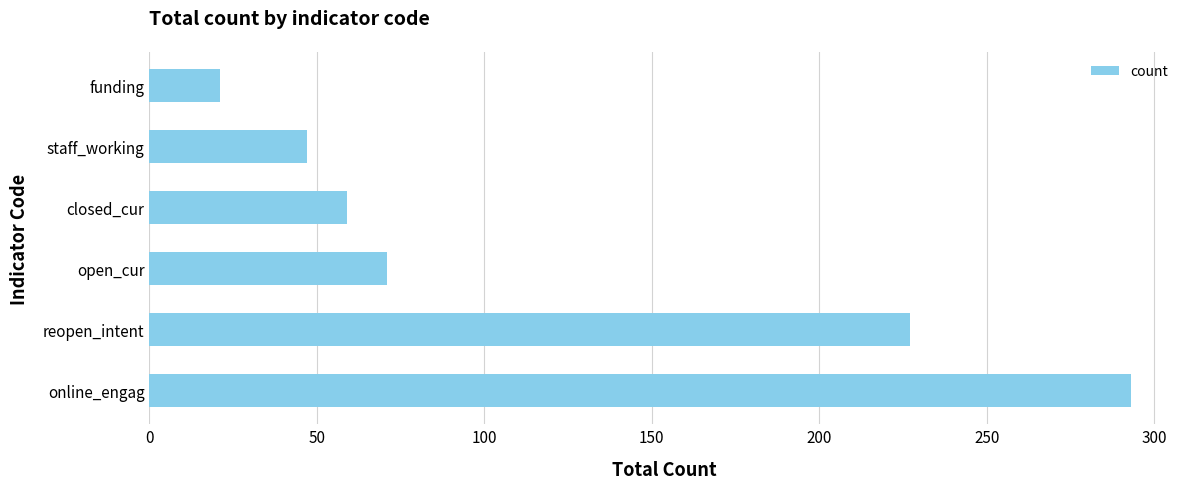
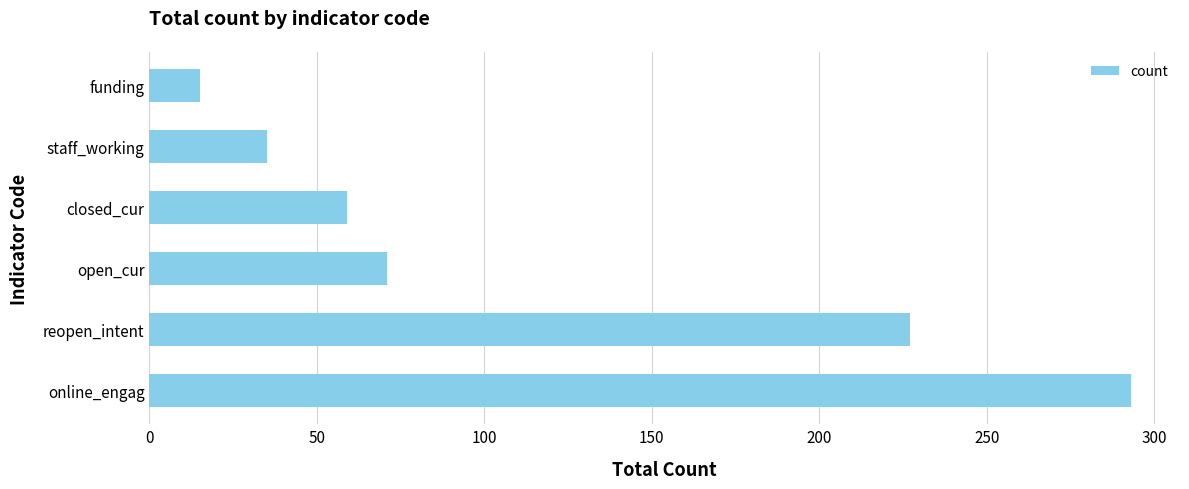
  {
-   "funding": 21,
-   "staff_working": 47,
+   "funding": 15,
+   "staff_working": 35,
    "closed_cur": 59,
    "open_cur": 71,
    "reopen_intent": 227,
    "online_engag": 293
  }
